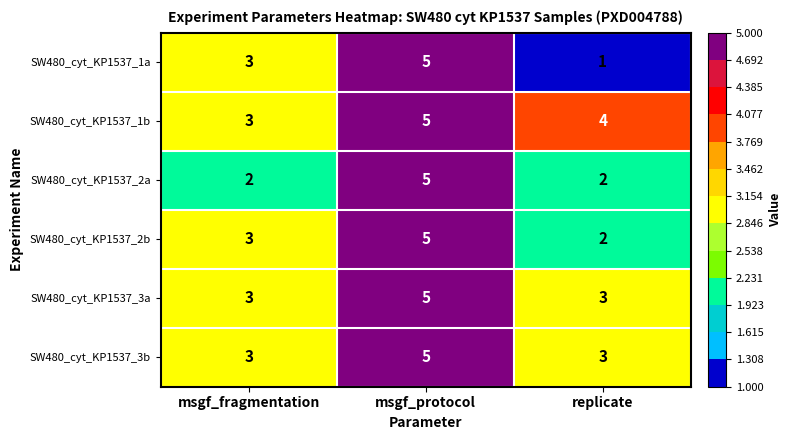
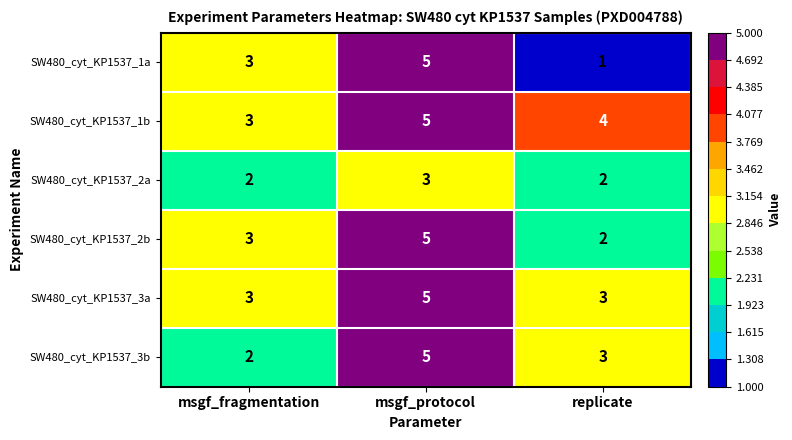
  {
    "SW480_cyt_KP1537_1a": {
      "msgf_fragmentation": 3,
      "msgf_protocol": 5,
      "replicate": 1
    },
    "SW480_cyt_KP1537_1b": {
      "msgf_fragmentation": 3,
      "msgf_protocol": 5,
      "replicate": 4
    },
    "SW480_cyt_KP1537_2a": {
      "msgf_fragmentation": 2,
-     "msgf_protocol": 5,
+     "msgf_protocol": 3,
      "replicate": 2
    },
    "SW480_cyt_KP1537_2b": {
      "msgf_fragmentation": 3,
      "msgf_protocol": 5,
      "replicate": 2
    },
    "SW480_cyt_KP1537_3a": {
      "msgf_fragmentation": 3,
      "msgf_protocol": 5,
      "replicate": 3
    },
    "SW480_cyt_KP1537_3b": {
-     "msgf_fragmentation": 3,
+     "msgf_fragmentation": 2,
      "msgf_protocol": 5,
      "replicate": 3
    }
  }
